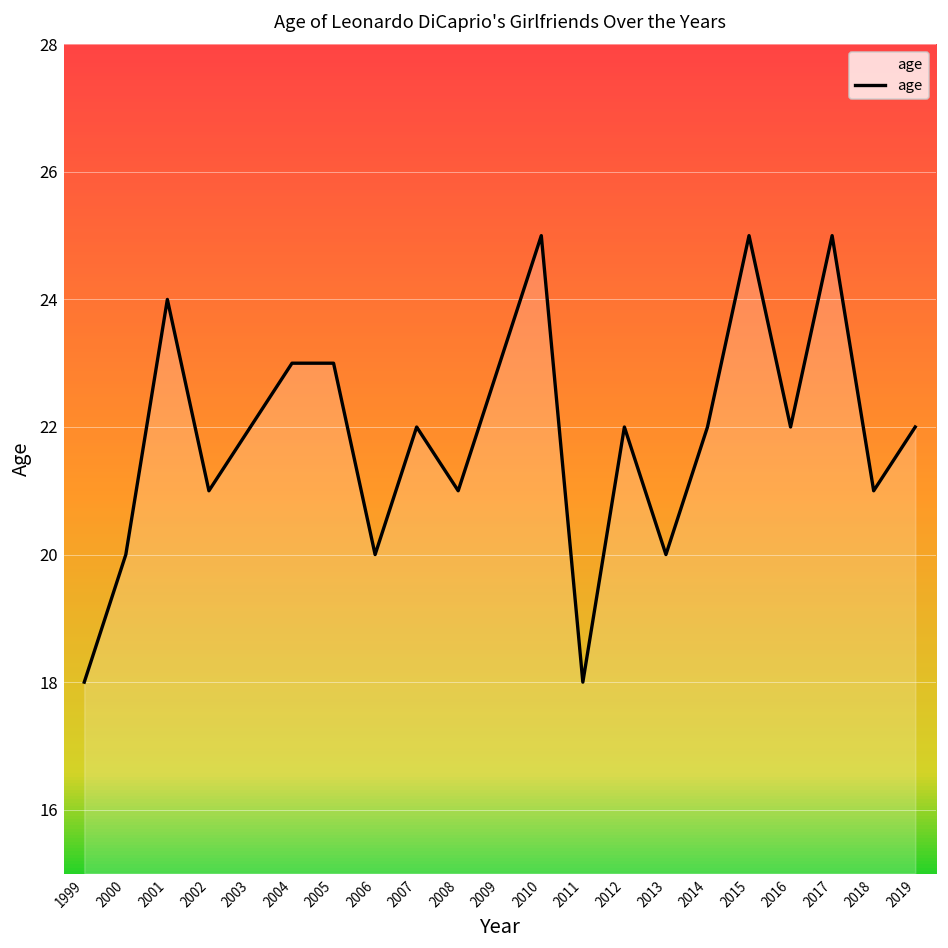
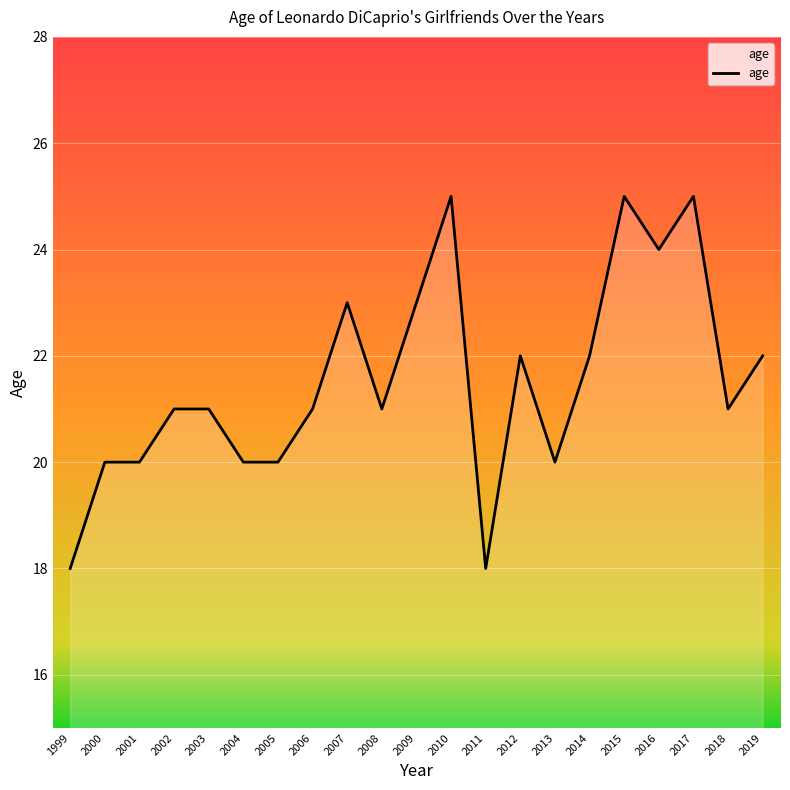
  {
    "1999": 18,
    "2000": 20,
-   "2001": 24,
+   "2001": 20,
    "2002": 21,
-   "2003": 22,
-   "2004": 23,
-   "2005": 23,
-   "2006": 20,
-   "2007": 22,
+   "2003": 21,
+   "2004": 20,
+   "2005": 20,
+   "2006": 21,
+   "2007": 23,
    "2008": 21,
    "2009": 23,
    "2010": 25,
    "2011": 18,
    "2012": 22,
    "2013": 20,
    "2014": 22,
    "2015": 25,
-   "2016": 22,
+   "2016": 24,
    "2017": 25,
    "2018": 21,
    "2019": 22
  }
